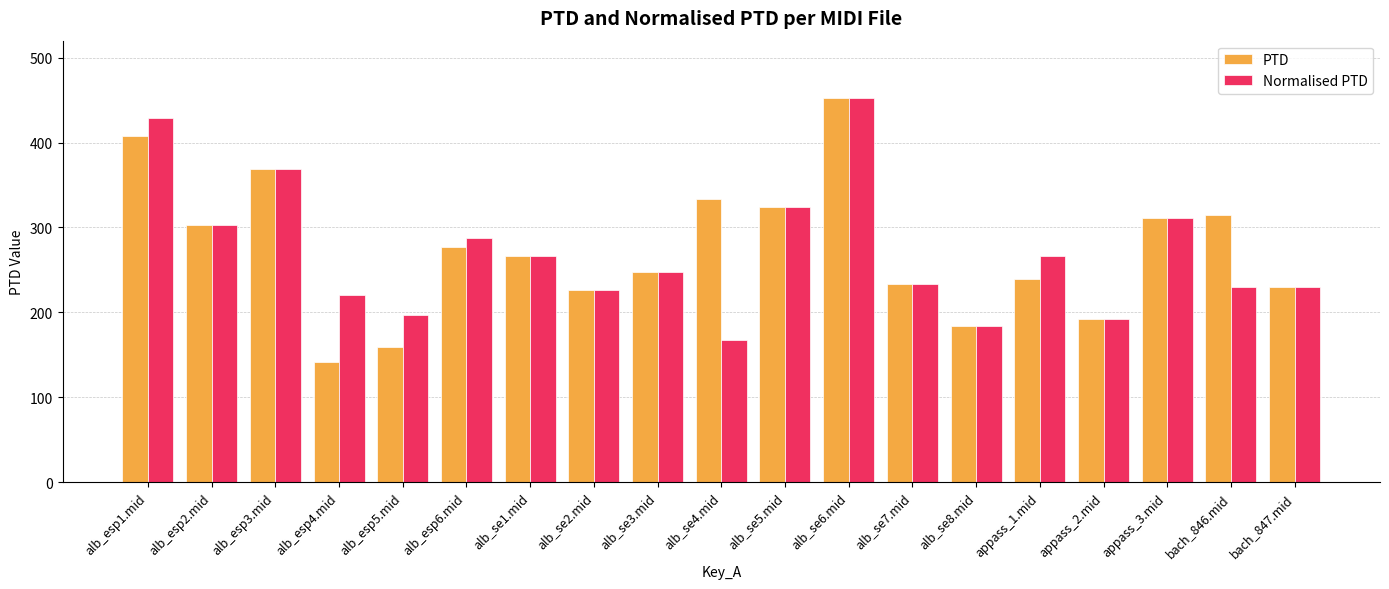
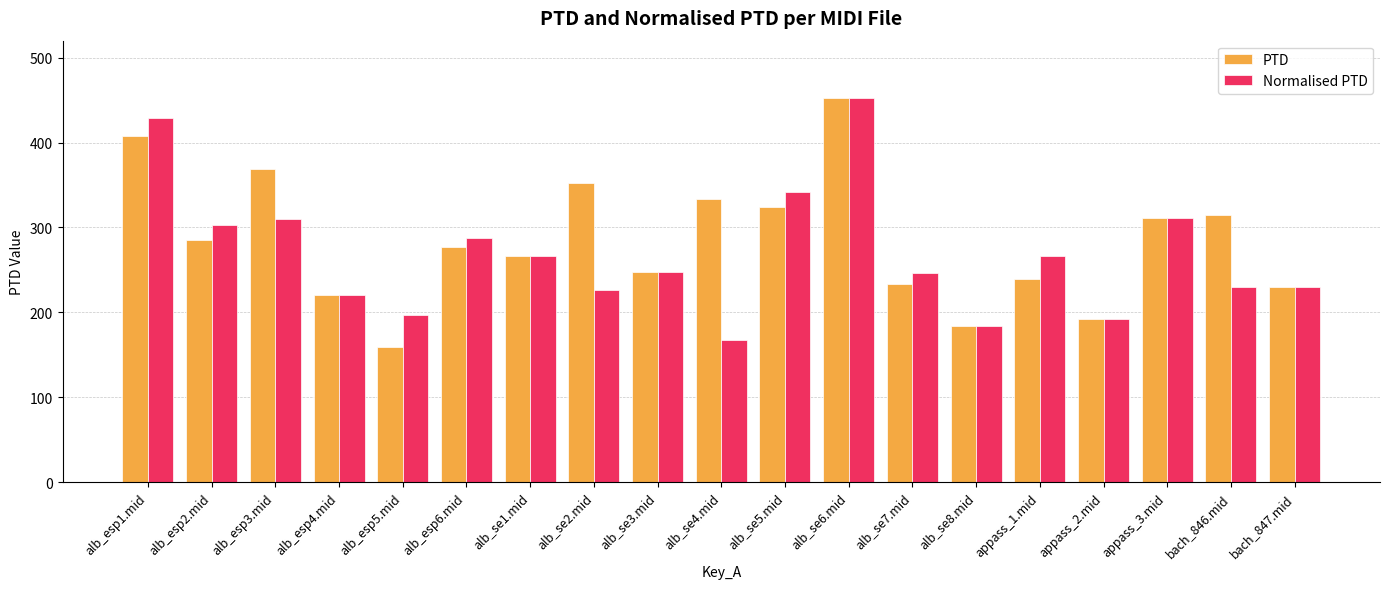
  {
    "PTD": {
      "alb_esp1.mid": 410,
-     "alb_esp2.mid": 300,
+     "alb_esp2.mid": 290,
      "alb_esp3.mid": 370,
-     "alb_esp4.mid": 140,
+     "alb_esp4.mid": 220,
      "alb_esp5.mid": 160,
      "alb_esp6.mid": 280,
      "alb_se1.mid": 270,
-     "alb_se2.mid": 230,
+     "alb_se2.mid": 350,
      "alb_se3.mid": 250,
      "alb_se4.mid": 330,
      "alb_se5.mid": 320,
      "alb_se6.mid": 450,
      "alb_se7.mid": 230,
      "alb_se8.mid": 180,
      "appass_1.mid": 240,
      "appass_2.mid": 190,
      "appass_3.mid": 310,
      "bach_846.mid": 310,
      "bach_847.mid": 230
    },
    "Normalised PTD": {
      "alb_esp1.mid": 430,
      "alb_esp2.mid": 300,
-     "alb_esp3.mid": 370,
+     "alb_esp3.mid": 310,
      "alb_esp4.mid": 220,
      "alb_esp5.mid": 200,
      "alb_esp6.mid": 290,
      "alb_se1.mid": 270,
      "alb_se2.mid": 230,
      "alb_se3.mid": 250,
      "alb_se4.mid": 170,
-     "alb_se5.mid": 320,
+     "alb_se5.mid": 340,
      "alb_se6.mid": 450,
-     "alb_se7.mid": 230,
+     "alb_se7.mid": 250,
      "alb_se8.mid": 180,
      "appass_1.mid": 270,
      "appass_2.mid": 190,
      "appass_3.mid": 310,
      "bach_846.mid": 230,
      "bach_847.mid": 230
    }
  }
